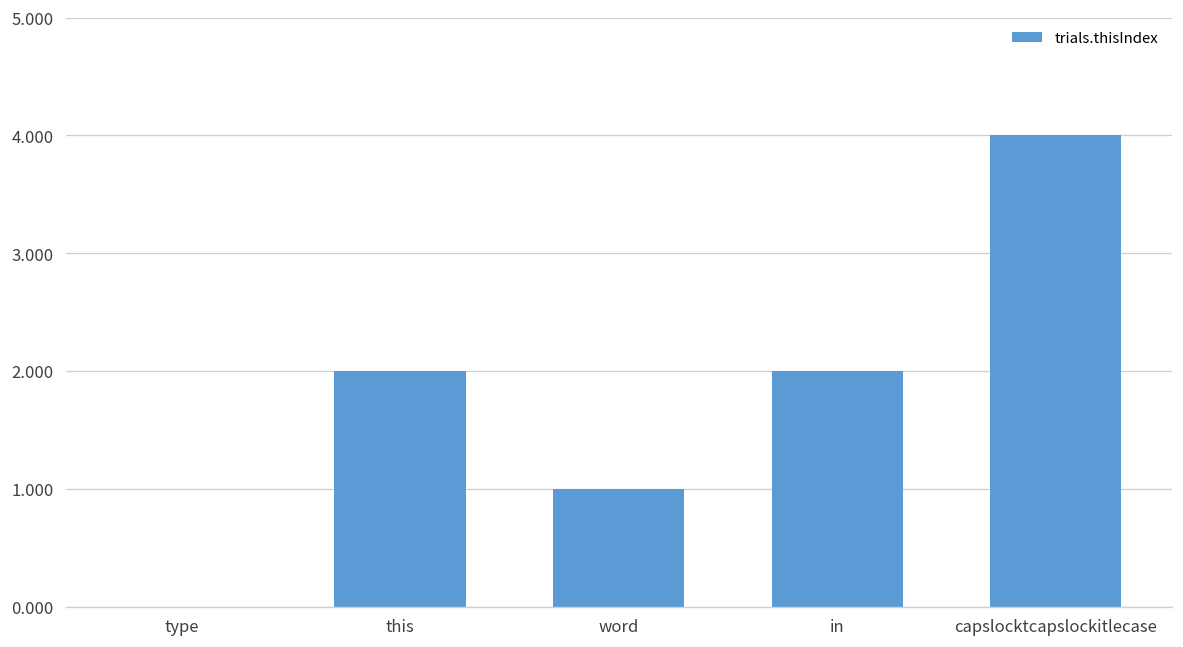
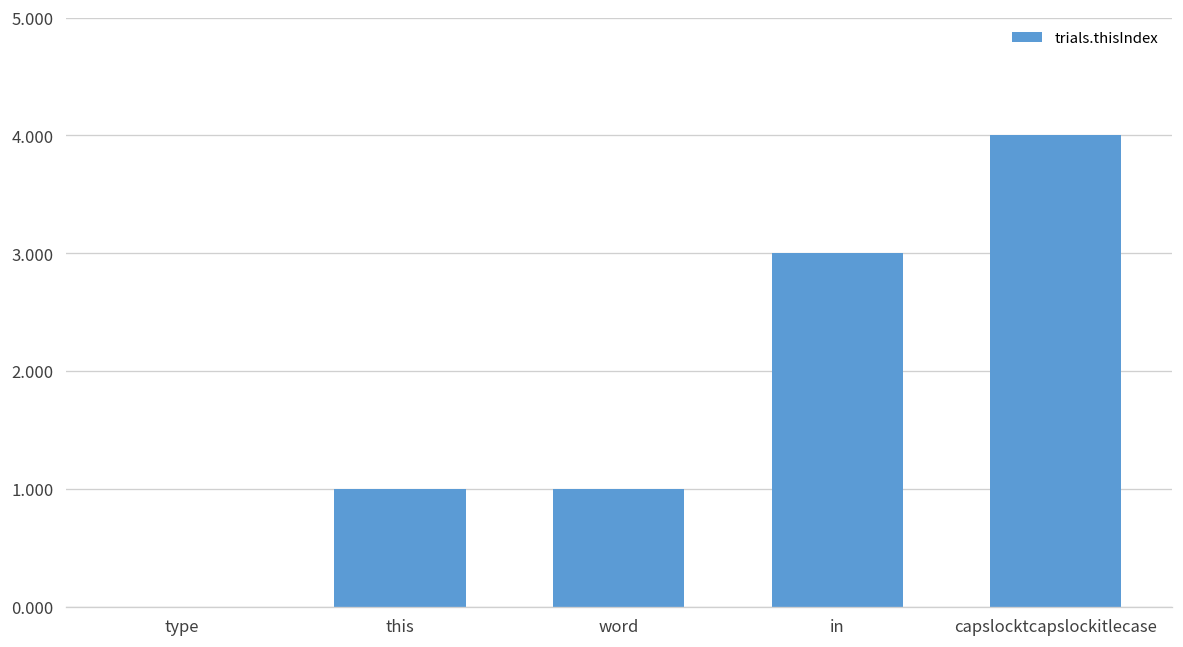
  {
    "type": 0,
-   "this": 2,
+   "this": 1,
    "word": 1,
-   "in": 2,
+   "in": 3,
    "capslocktcapslockitlecase": 4
  }
